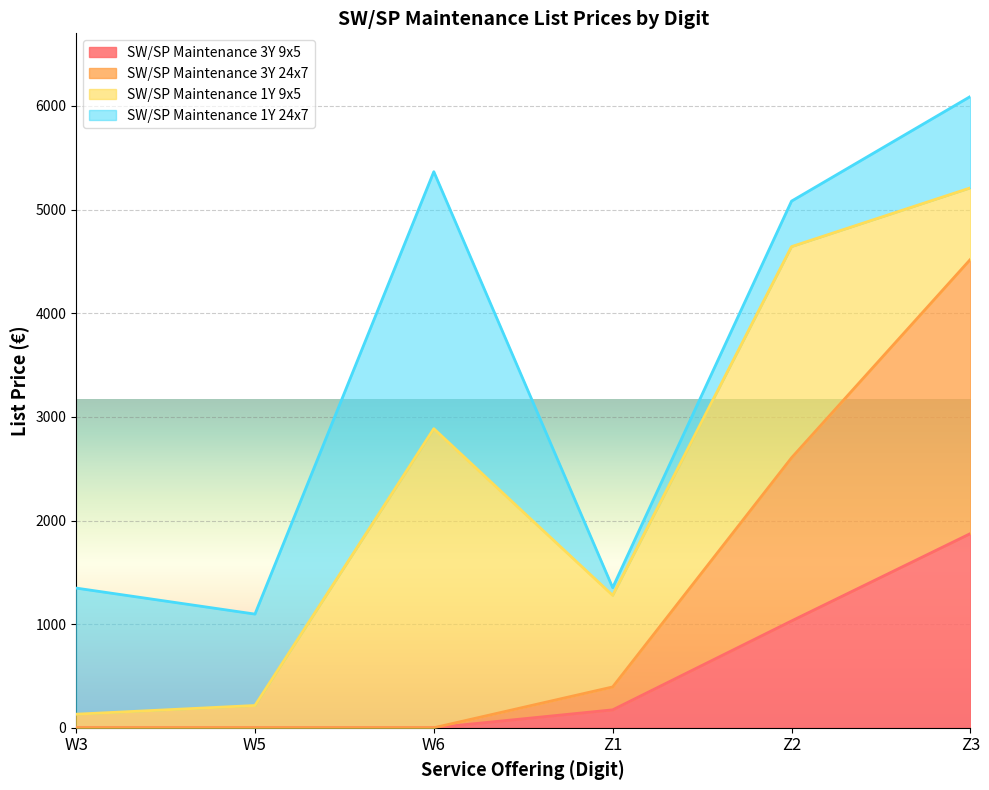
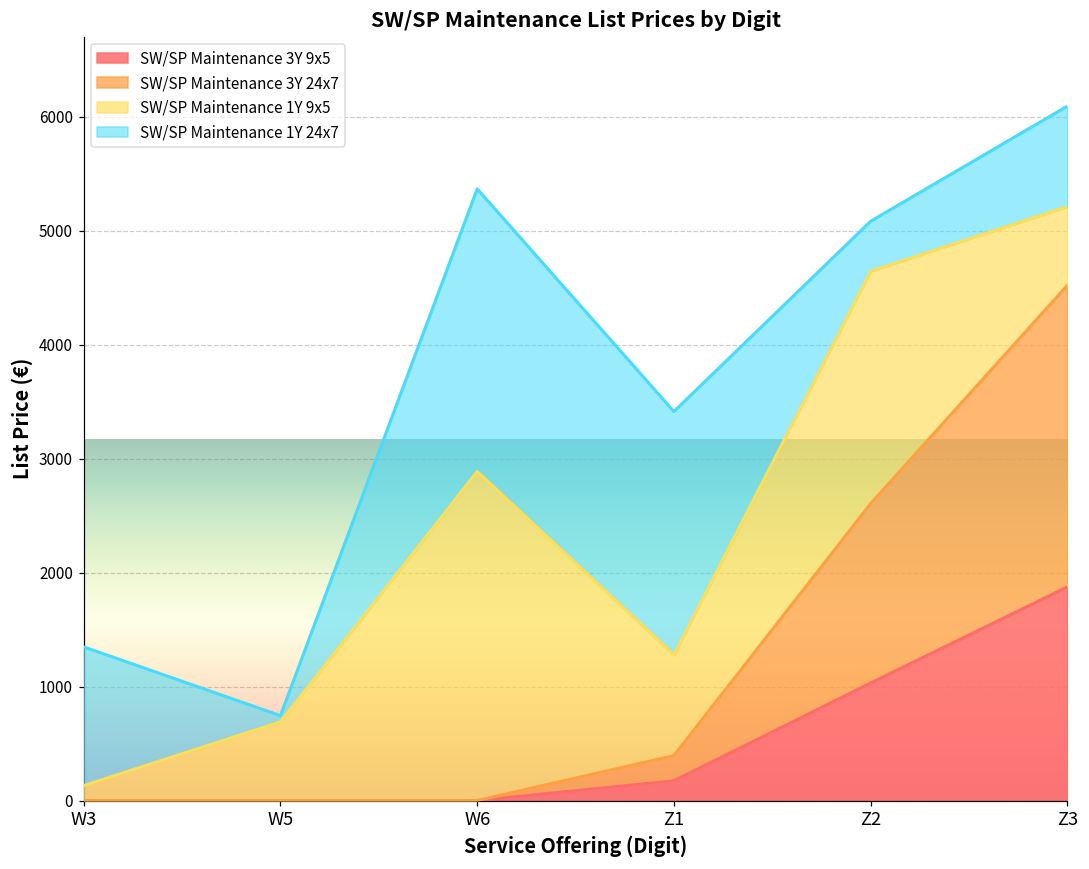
  {
    "SW/SP Maintenance 3Y 9x5": {
      "Z1": 170,
      "Z2": 1030,
      "Z3": 1870
    },
    "SW/SP Maintenance 3Y 24x7": {
      "Z1": 220,
      "Z2": 1570,
      "Z3": 2650
    },
    "SW/SP Maintenance 1Y 9x5": {
      "W3": 130,
-     "W5": 220,
+     "W5": 690,
      "W6": 2890,
      "Z1": 880,
      "Z2": 2040,
      "Z3": 690
    },
    "SW/SP Maintenance 1Y 24x7": {
      "W3": 1220,
-     "W5": 880,
+     "W5": 60,
      "W6": 2480,
-     "Z1": 70,
+     "Z1": 2140,
      "Z2": 440,
      "Z3": 880
    }
  }
